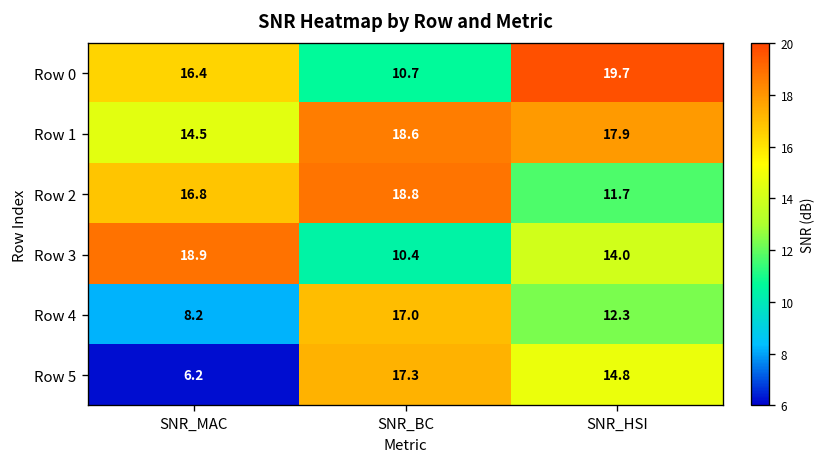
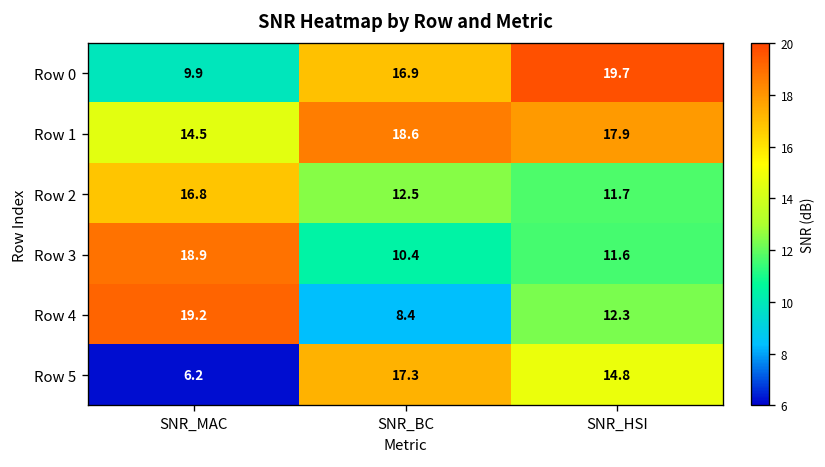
  {
    "Row 0": {
-     "SNR_MAC": 16.4,
-     "SNR_BC": 10.7,
+     "SNR_MAC": 9.9,
+     "SNR_BC": 16.9,
      "SNR_HSI": 19.7
    },
    "Row 1": {
      "SNR_MAC": 14.5,
      "SNR_BC": 18.6,
      "SNR_HSI": 17.9
    },
    "Row 2": {
      "SNR_MAC": 16.8,
-     "SNR_BC": 18.8,
+     "SNR_BC": 12.5,
      "SNR_HSI": 11.7
    },
    "Row 3": {
      "SNR_MAC": 18.9,
      "SNR_BC": 10.4,
-     "SNR_HSI": 14.0
+     "SNR_HSI": 11.6
    },
    "Row 4": {
-     "SNR_MAC": 8.2,
-     "SNR_BC": 17.0,
+     "SNR_MAC": 19.2,
+     "SNR_BC": 8.4,
      "SNR_HSI": 12.3
    },
    "Row 5": {
      "SNR_MAC": 6.2,
      "SNR_BC": 17.3,
      "SNR_HSI": 14.8
    }
  }
